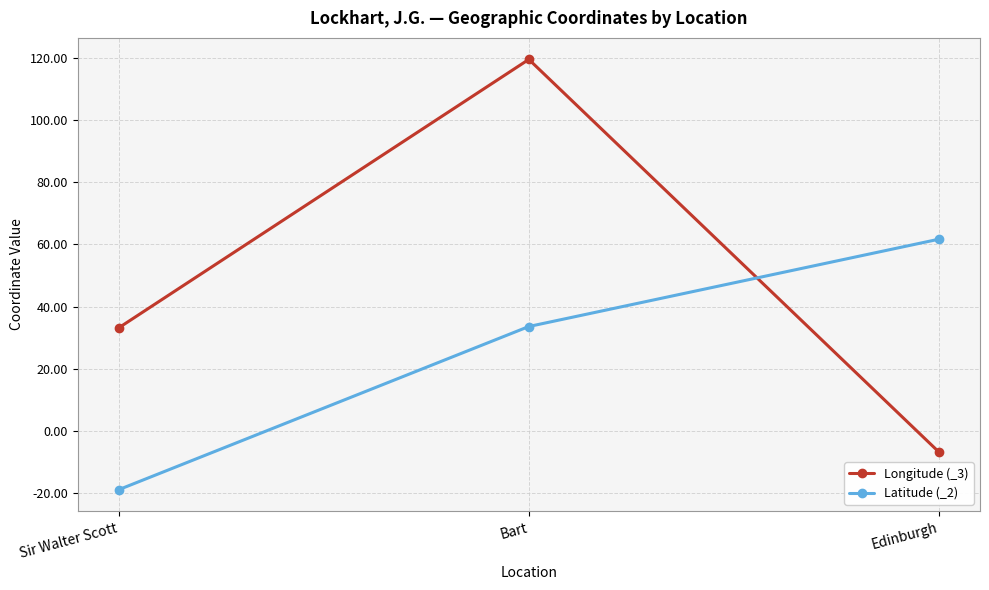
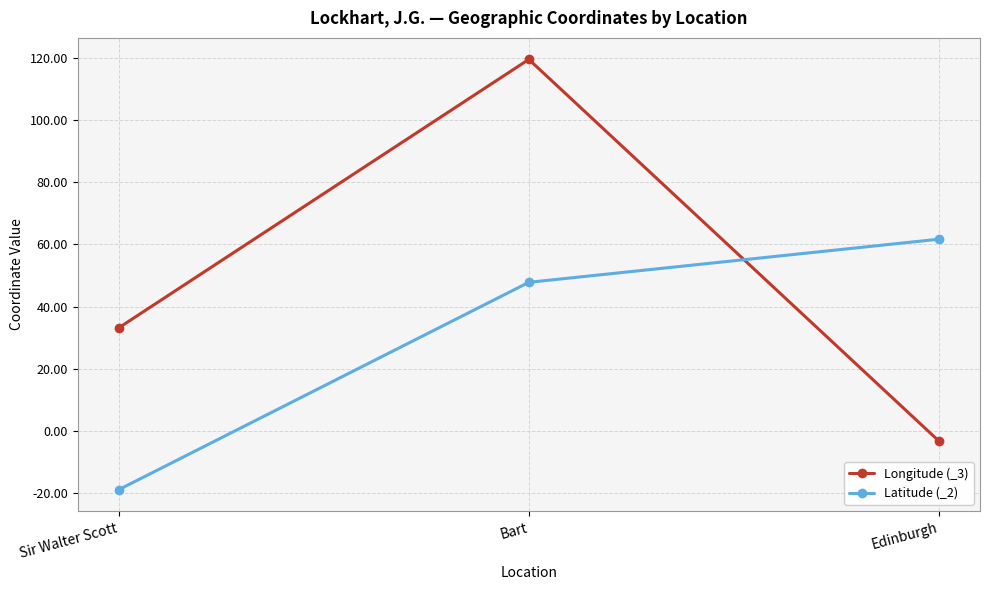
  {
    "Longitude (_3)": {
      "Sir Walter Scott": 33,
      "Bart": 119,
-     "Edinburgh": -7
+     "Edinburgh": -3
    },
    "Latitude (_2)": {
      "Sir Walter Scott": -19,
-     "Bart": 34,
+     "Bart": 48,
      "Edinburgh": 62
    }
  }
